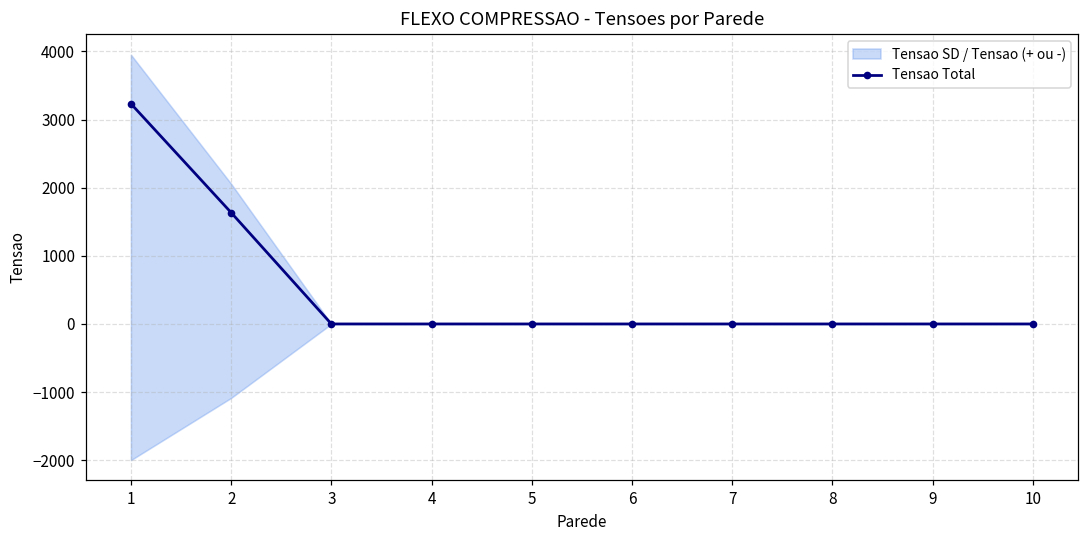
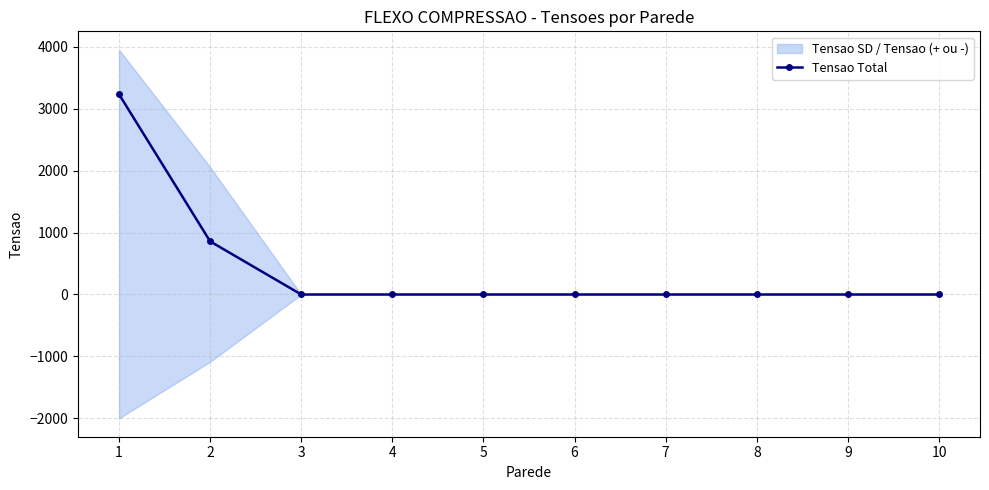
  {
    "Tensao Total": {
      "1": 3200,
-     "2": 1600
+     "2": 900
    }
  }
